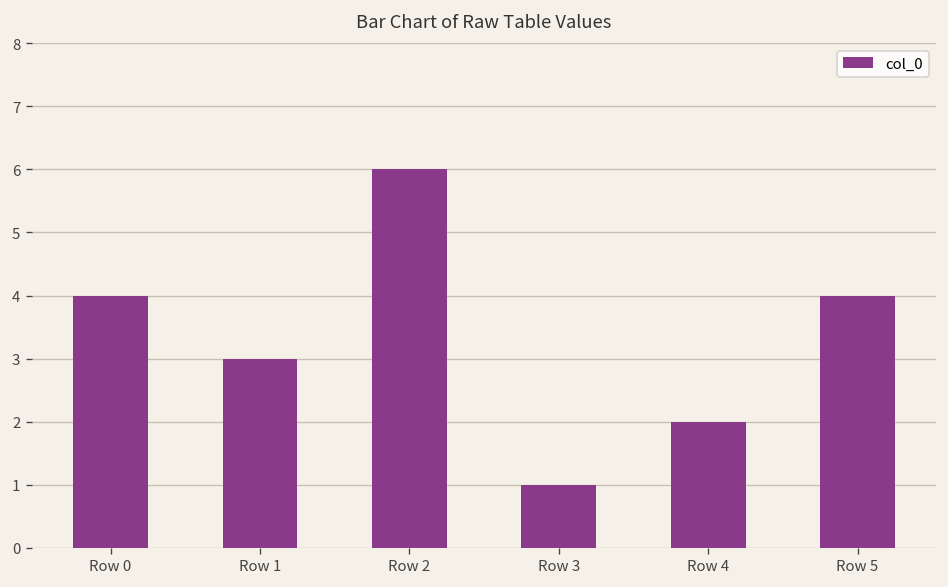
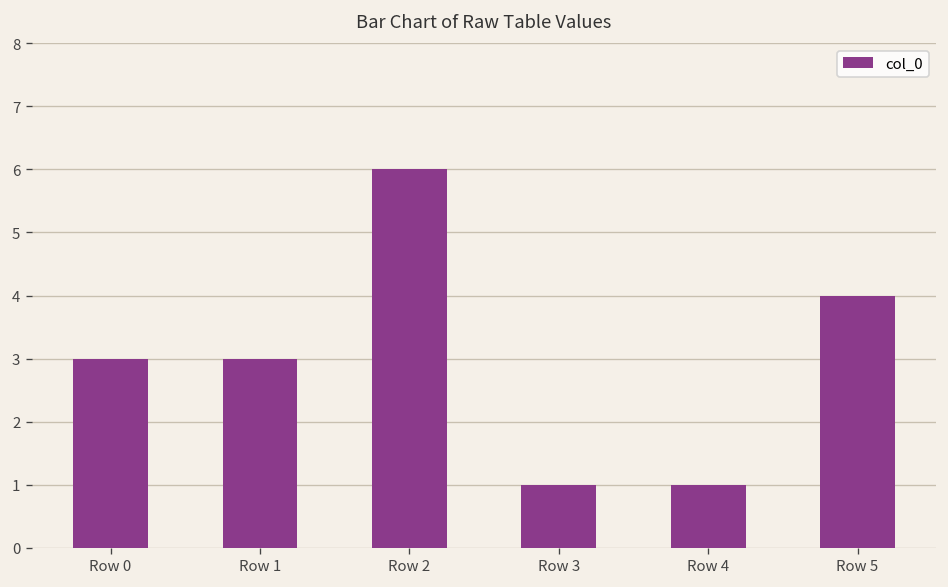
  {
-   "Row 0": 4,
+   "Row 0": 3,
    "Row 1": 3,
    "Row 2": 6,
    "Row 3": 1,
-   "Row 4": 2,
+   "Row 4": 1,
    "Row 5": 4
  }
